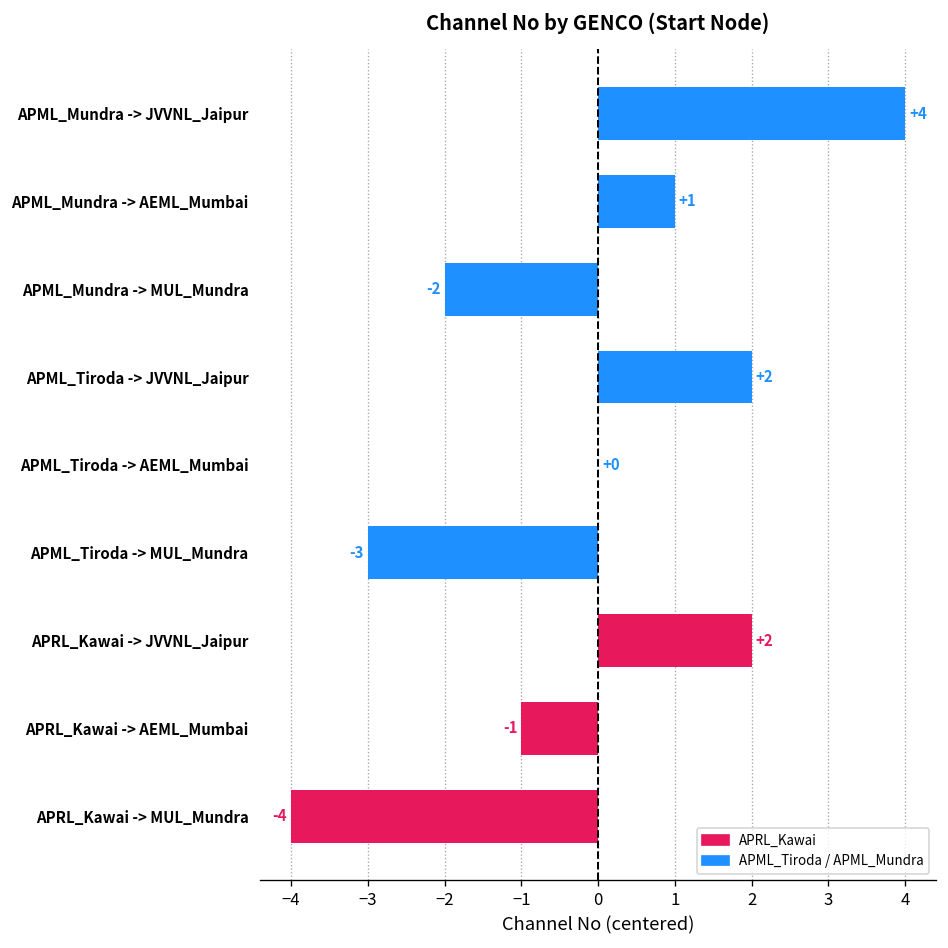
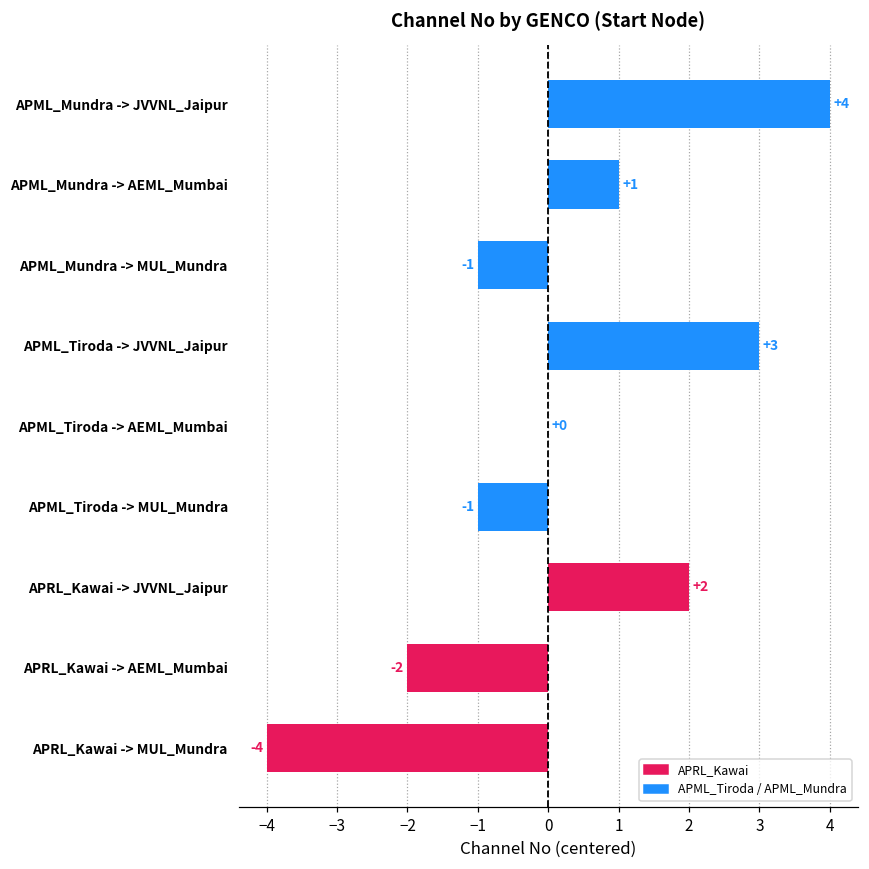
  {
    "APML_Mundra -> JVVNL_Jaipur": "+4",
    "APML_Mundra -> AEML_Mumbai": "+1",
-   "APML_Mundra -> MUL_Mundra": "-2",
-   "APML_Tiroda -> JVVNL_Jaipur": "+2",
+   "APML_Mundra -> MUL_Mundra": "-1",
+   "APML_Tiroda -> JVVNL_Jaipur": "+3",
    "APML_Tiroda -> AEML_Mumbai": "+0",
-   "APML_Tiroda -> MUL_Mundra": "-3",
+   "APML_Tiroda -> MUL_Mundra": "-1",
    "APRL_Kawai -> JVVNL_Jaipur": "+2",
-   "APRL_Kawai -> AEML_Mumbai": "-1",
+   "APRL_Kawai -> AEML_Mumbai": "-2",
    "APRL_Kawai -> MUL_Mundra": "-4"
  }
